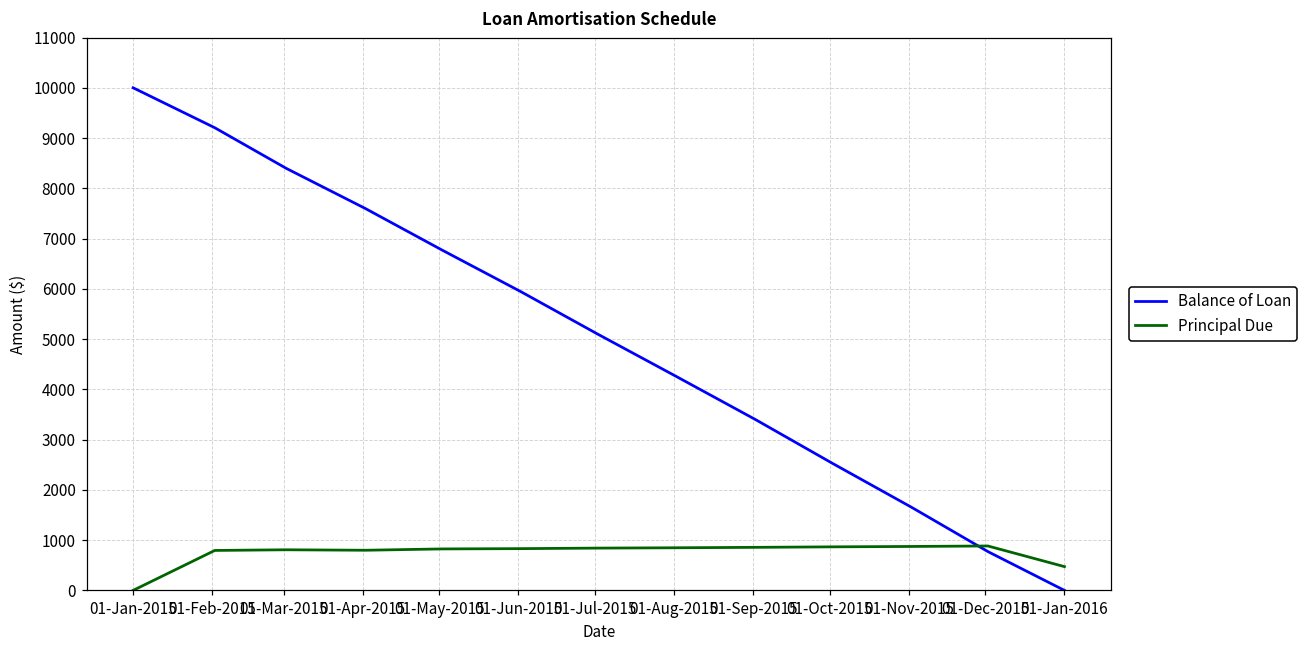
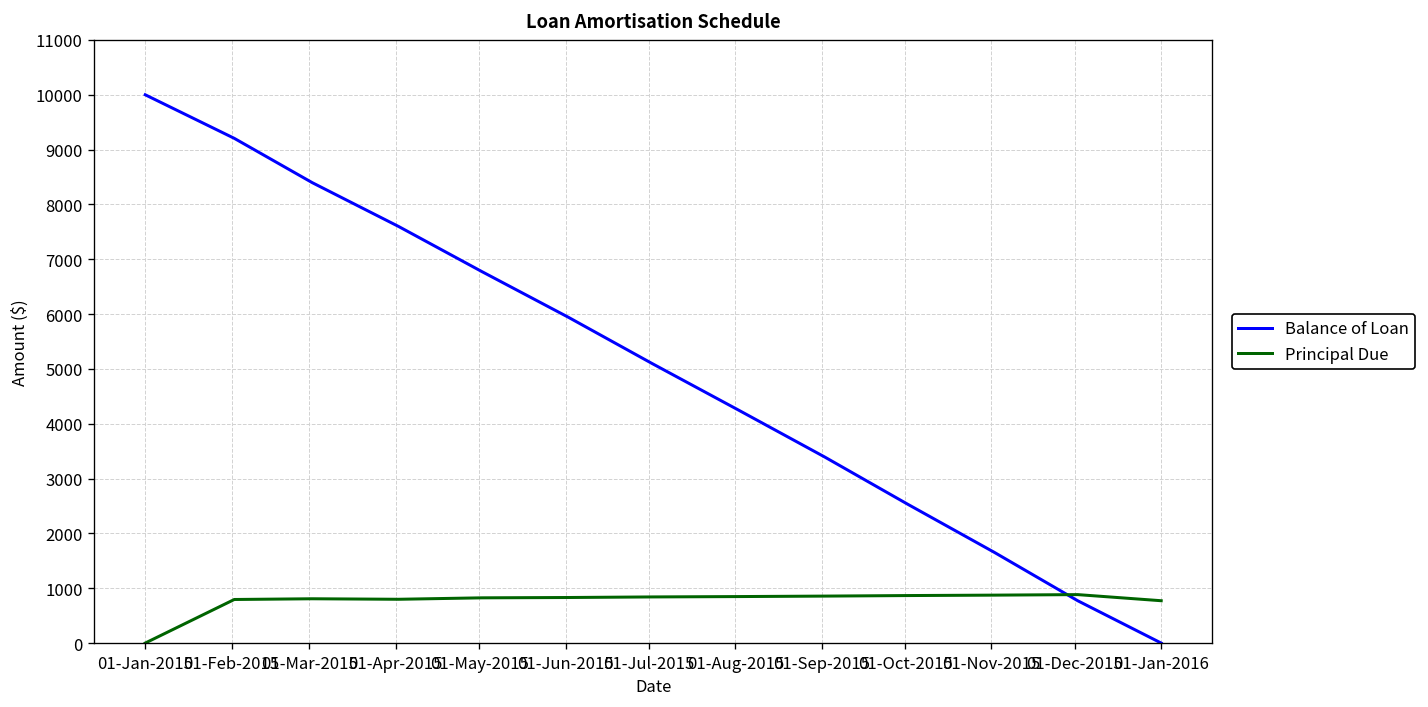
  {
    "Balance of Loan": {
      "01-Jan-2015": 10000,
      "01-Jan-2016": 0
    },
    "Principal Due": {
      "01-Jan-2015": 0,
-     "01-Jan-2016": 500
+     "01-Jan-2016": 800
    }
  }
